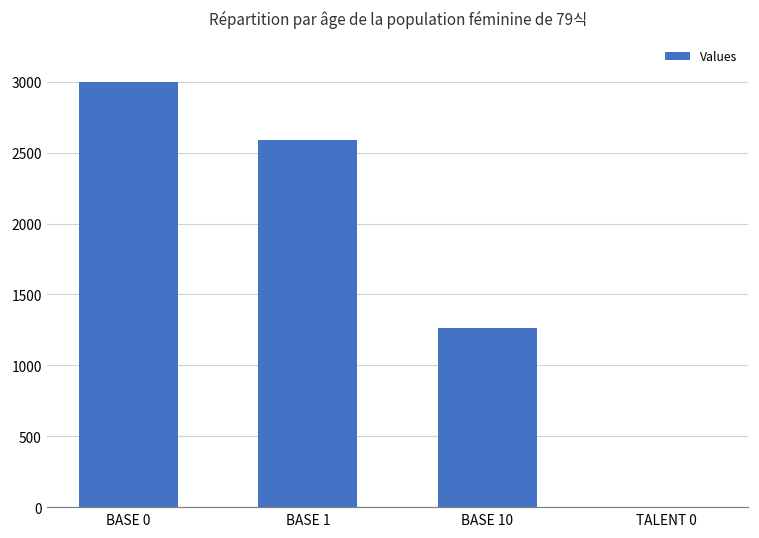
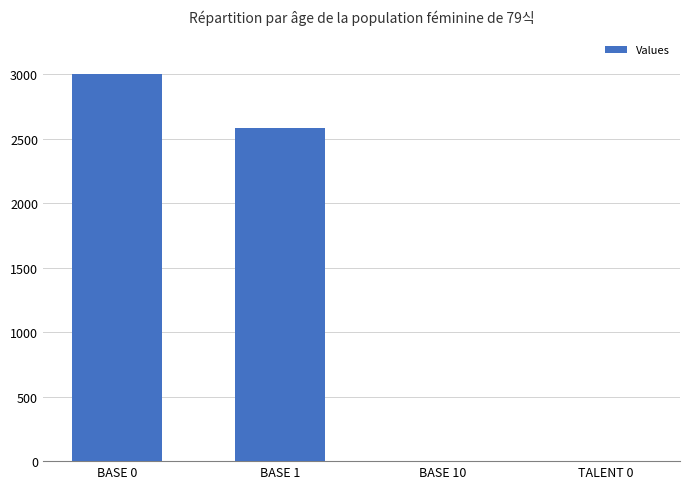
  {
    "BASE 0": 3000,
    "BASE 1": 2590,
-   "BASE 10": 1260
+   "BASE 10": 0
  }
